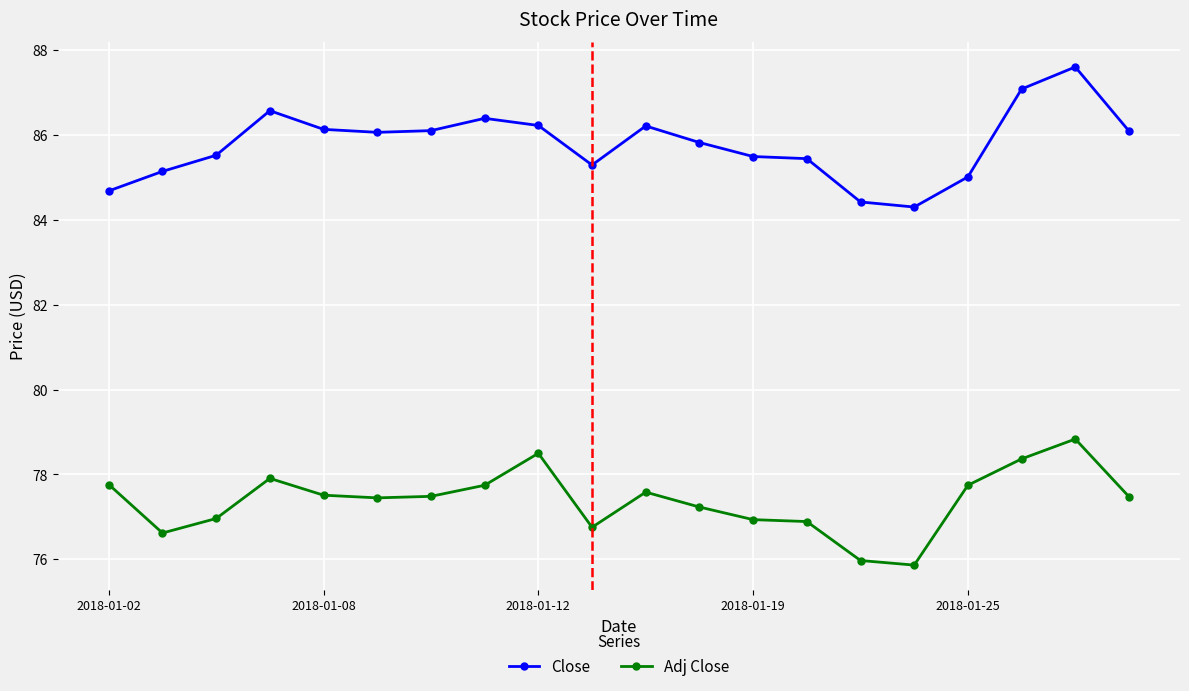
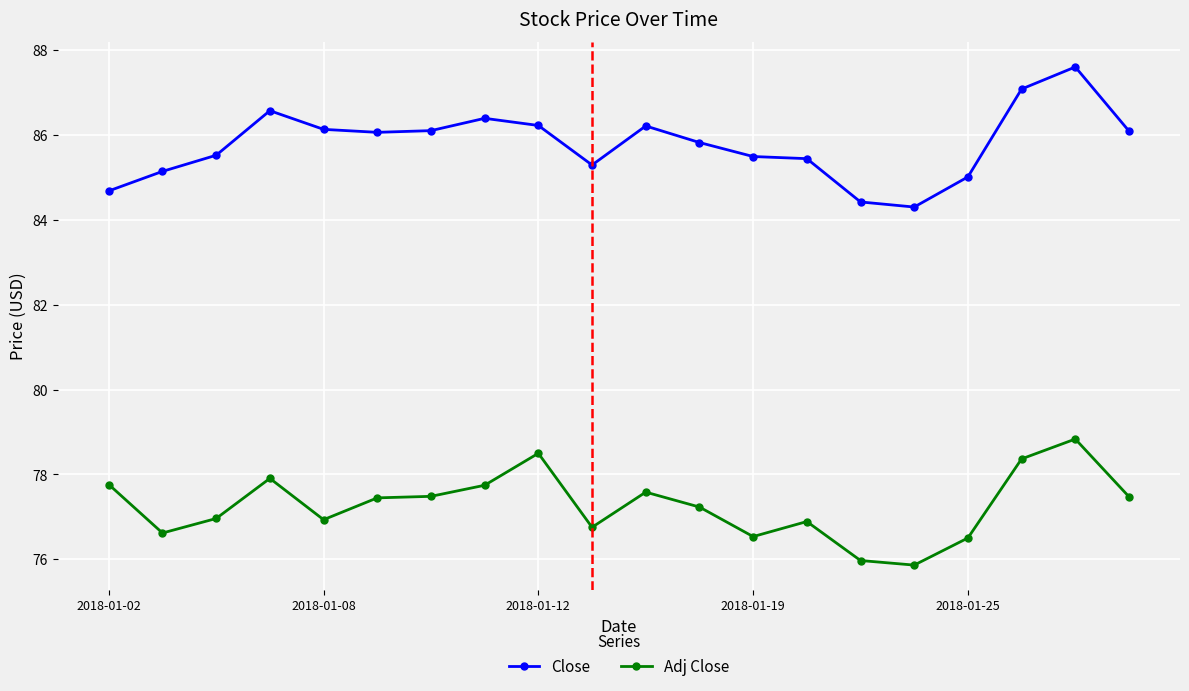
  {
    "Close": {
      "2018-01-02": 84.7,
      "2018-01-08": 86.1,
      "2018-01-12": 86.2,
      "2018-01-19": 85.5,
      "2018-01-25": 85.0
    },
    "Adj Close": {
      "2018-01-02": 77.8,
-     "2018-01-08": 77.5,
+     "2018-01-08": 76.9,
      "2018-01-12": 78.5,
-     "2018-01-19": 76.9,
-     "2018-01-25": 77.7
+     "2018-01-19": 76.5,
+     "2018-01-25": 76.5
    }
  }
